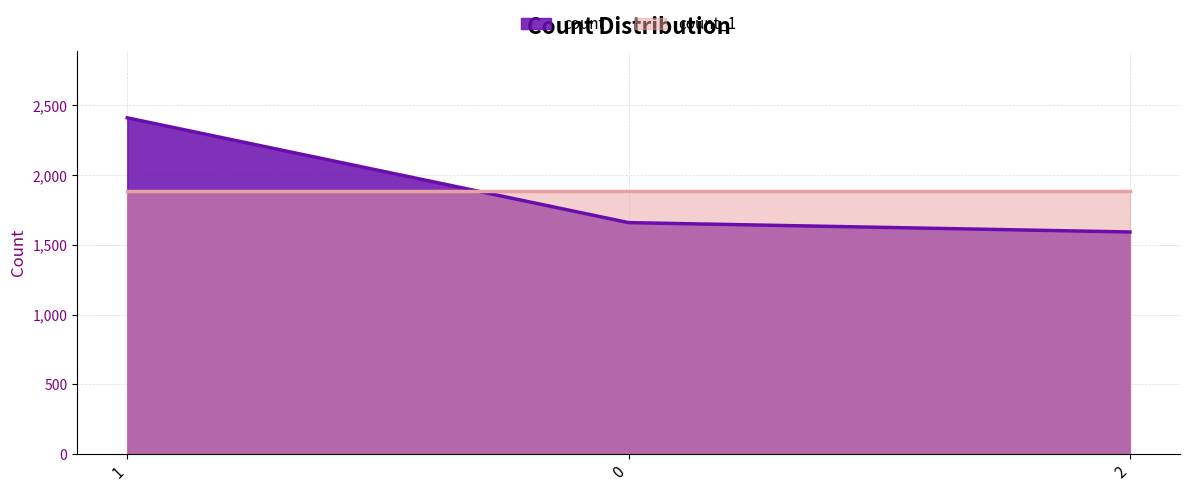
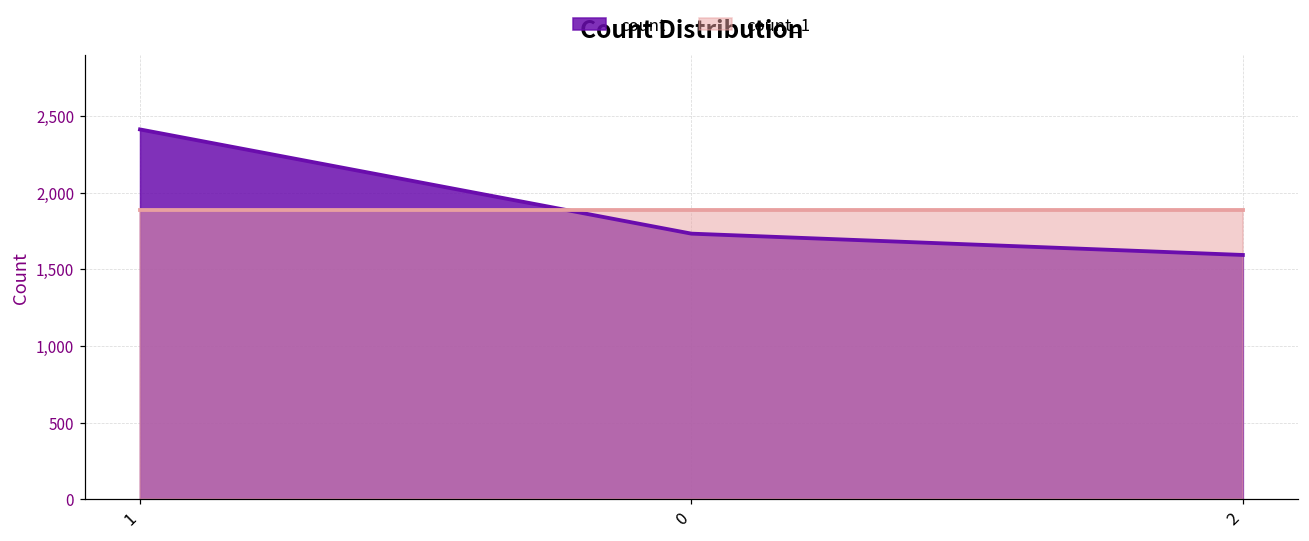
  {
    "count": {
      "1": "2,410",
-     "0": "1,660",
+     "0": "1,730",
      "2": "1,590"
    },
    "count_1": {
      "1": "1,890",
      "0": "1,890",
      "2": "1,890"
    }
  }
